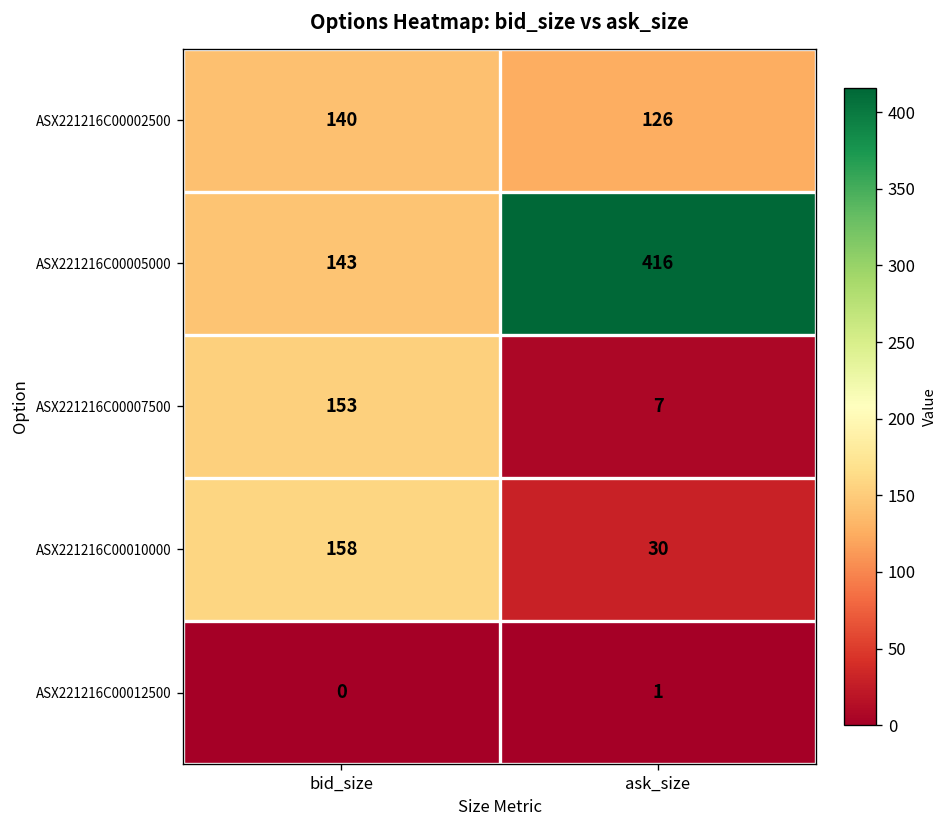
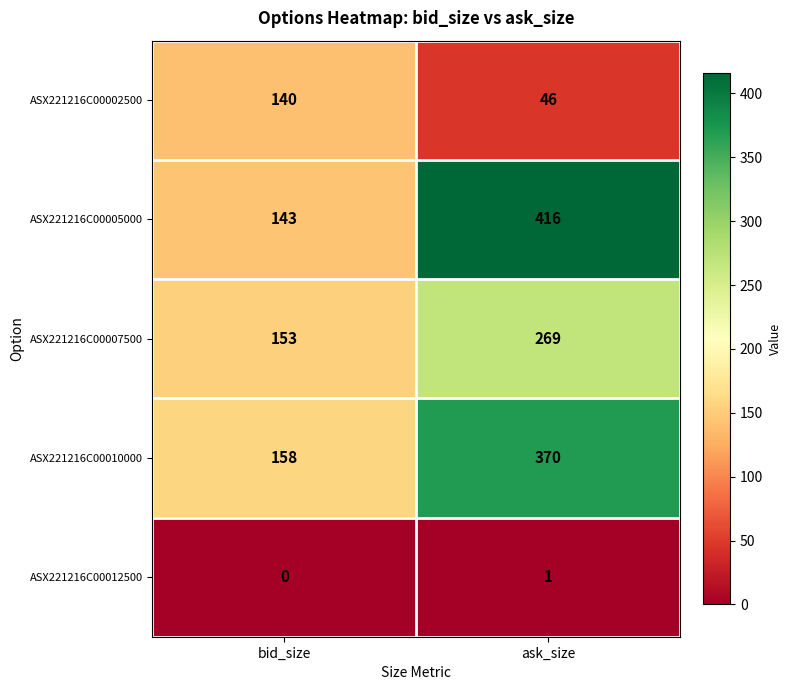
  {
    "ASX221216C00002500": {
      "bid_size": 140,
-     "ask_size": 126
+     "ask_size": 46
    },
    "ASX221216C00005000": {
      "bid_size": 143,
      "ask_size": 416
    },
    "ASX221216C00007500": {
      "bid_size": 153,
-     "ask_size": 7
+     "ask_size": 269
    },
    "ASX221216C00010000": {
      "bid_size": 158,
-     "ask_size": 30
+     "ask_size": 370
    },
    "ASX221216C00012500": {
      "bid_size": 0,
      "ask_size": 1
    }
  }
